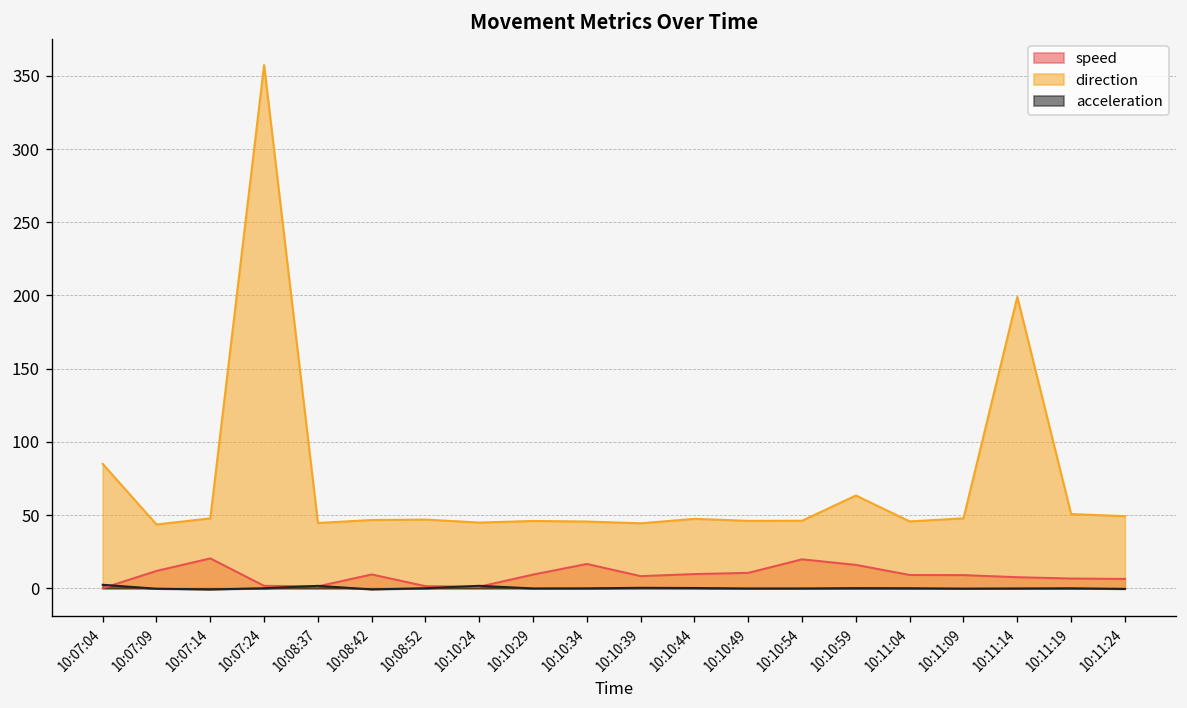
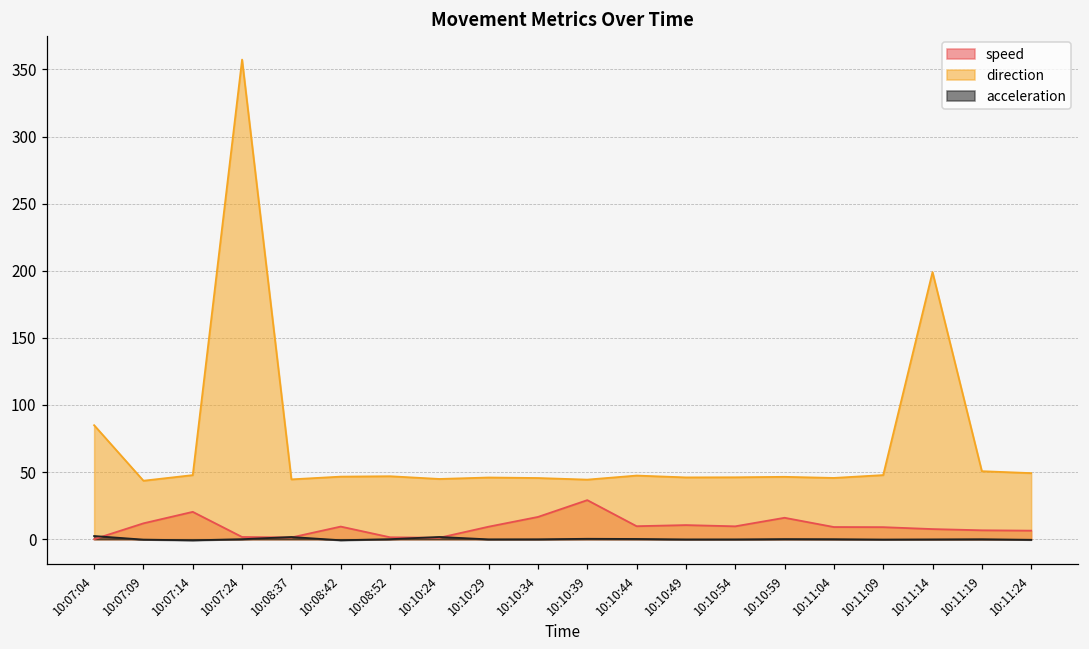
  {
    "speed": {
      "10:07:04": 0,
      "10:07:09": 12,
      "10:07:14": 20,
      "10:08:42": 9,
      "10:10:29": 9,
      "10:10:34": 17,
-     "10:10:39": 8,
+     "10:10:39": 29,
      "10:10:44": 10,
      "10:10:49": 10,
-     "10:10:54": 20,
+     "10:10:54": 10,
      "10:10:59": 16,
      "10:11:04": 9,
      "10:11:09": 9,
      "10:11:14": 8,
      "10:11:19": 7,
      "10:11:24": 6
    },
    "direction": {
      "10:07:04": 85,
      "10:07:09": 44,
      "10:07:14": 48,
      "10:07:24": 357,
      "10:08:37": 45,
      "10:08:42": 47,
      "10:08:52": 47,
      "10:10:24": 45,
      "10:10:29": 46,
      "10:10:34": 46,
      "10:10:39": 44,
      "10:10:44": 47,
      "10:10:49": 46,
      "10:10:54": 46,
-     "10:10:59": 63,
+     "10:10:59": 46,
      "10:11:04": 46,
      "10:11:09": 48,
      "10:11:14": 199,
      "10:11:19": 51,
      "10:11:24": 49
    }
  }
